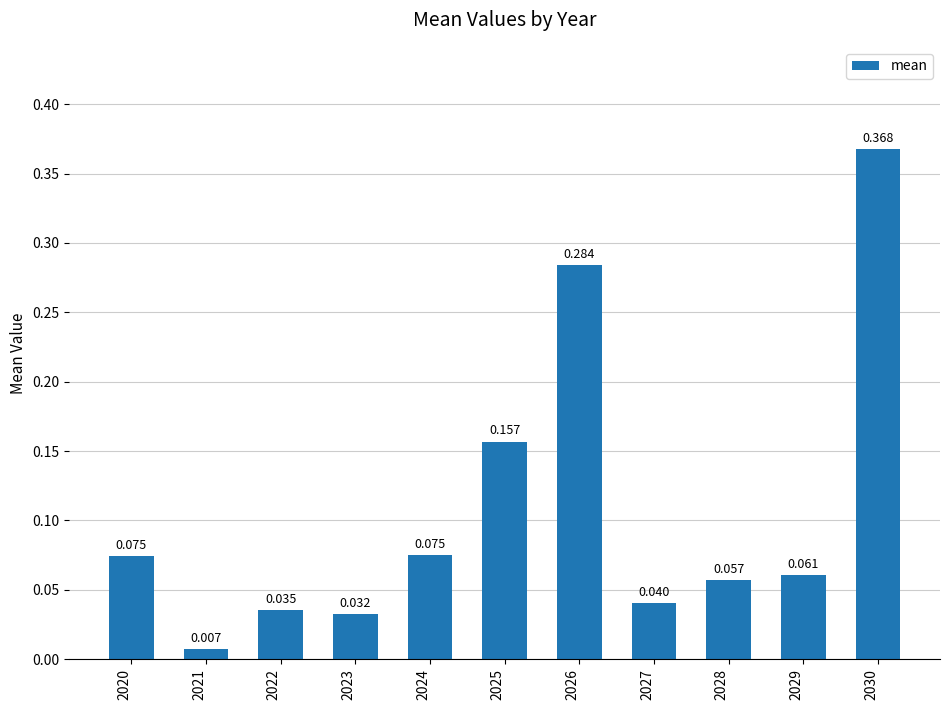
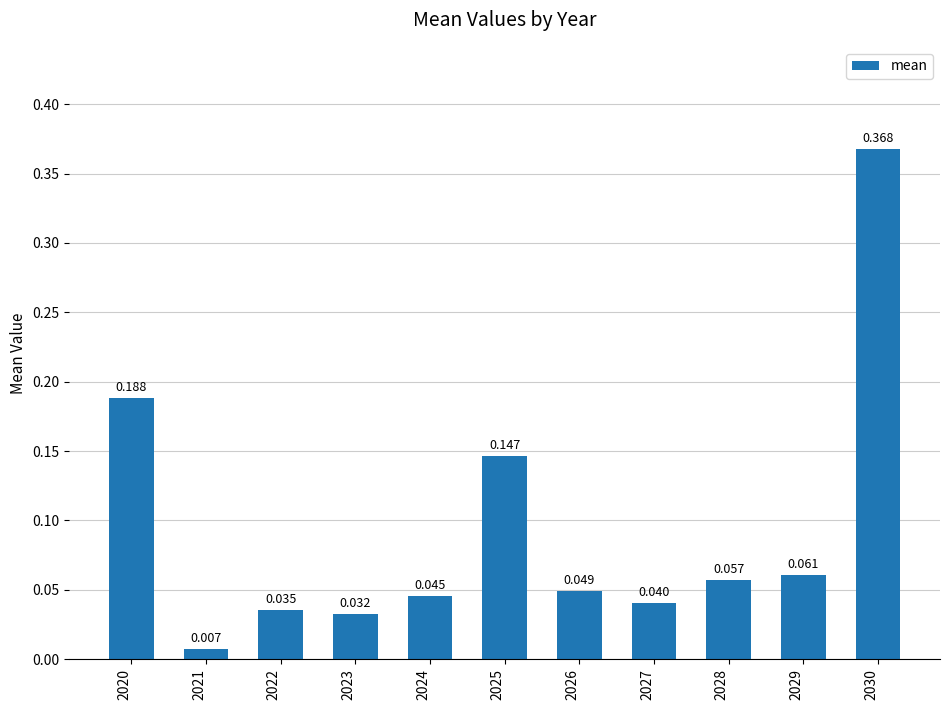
  {
-   "2020": 0.075,
+   "2020": 0.188,
    "2021": 0.007,
    "2022": 0.035,
    "2023": 0.032,
-   "2024": 0.075,
-   "2025": 0.157,
-   "2026": 0.284,
+   "2024": 0.045,
+   "2025": 0.147,
+   "2026": 0.049,
    "2027": 0.040,
    "2028": 0.057,
    "2029": 0.061,
    "2030": 0.368
  }
